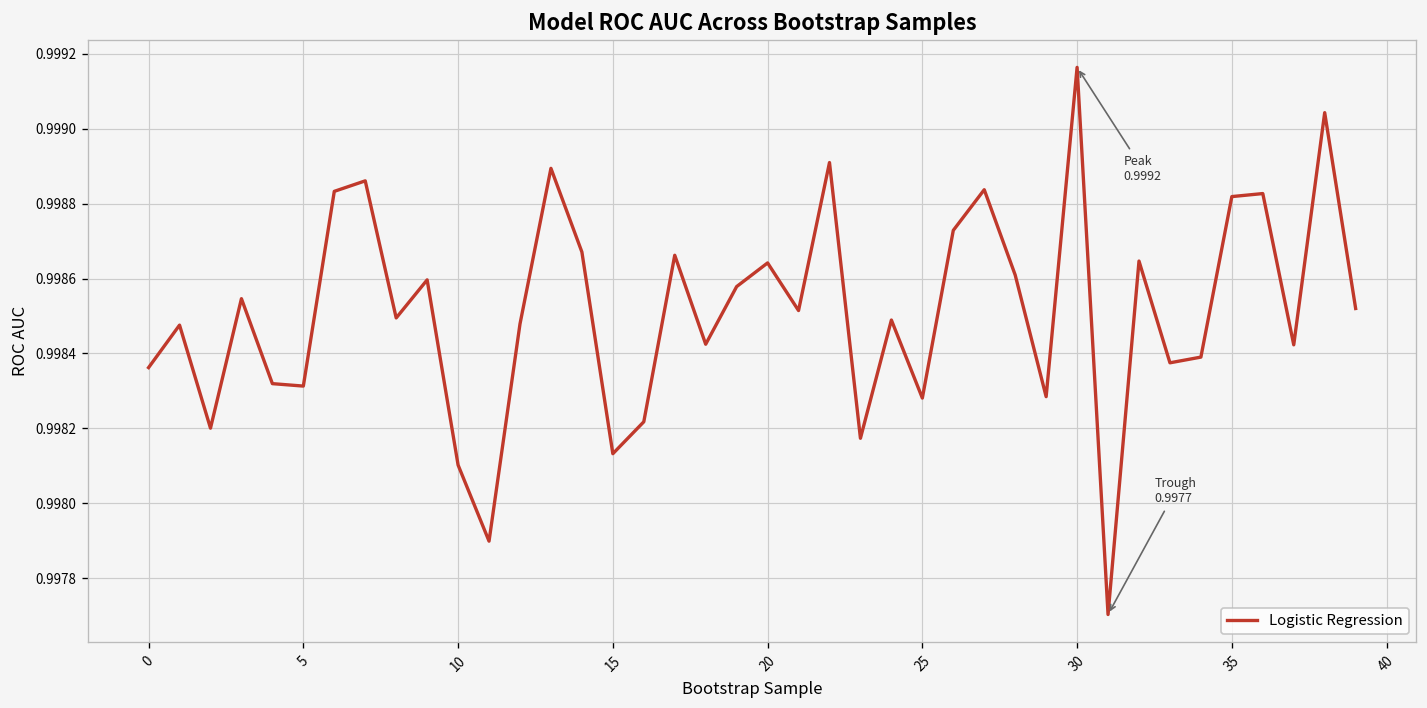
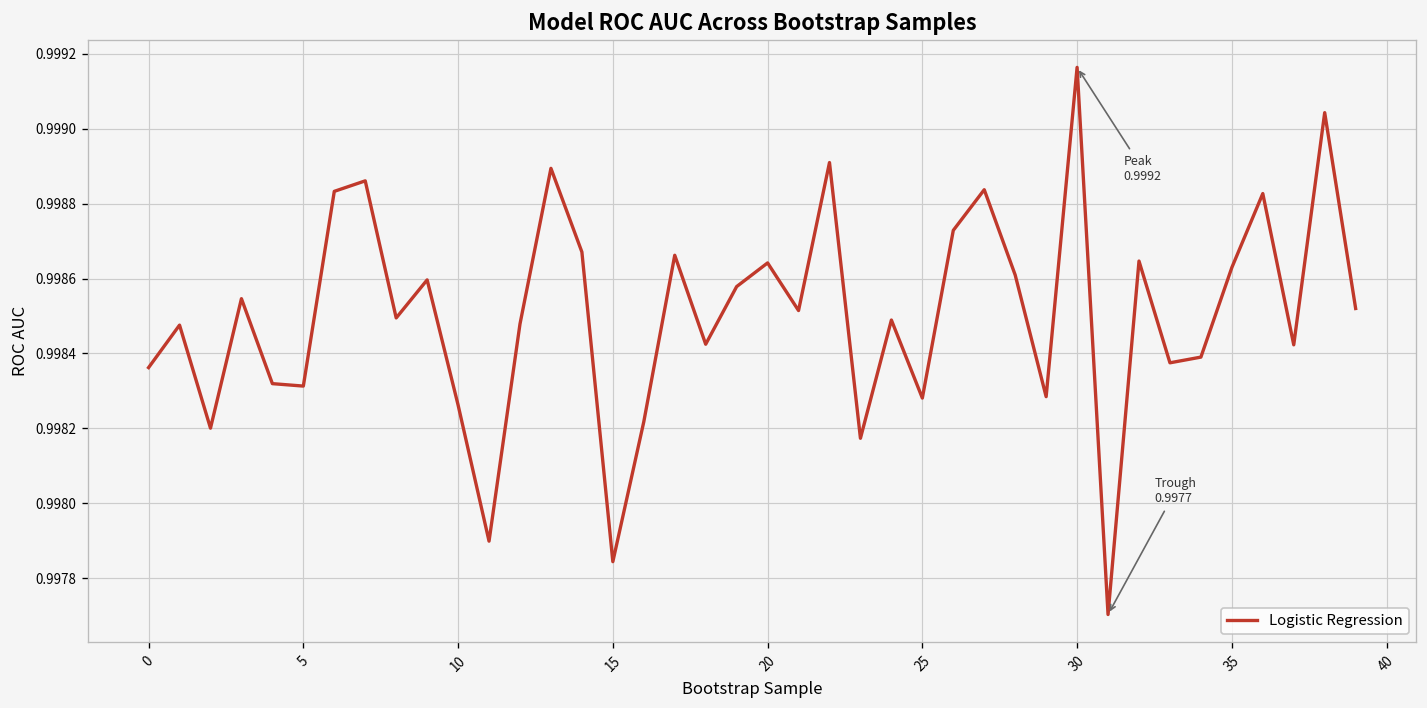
  {
    "0": 0.99836,
    "5": 0.99831,
-   "10": 0.99810,
-   "15": 0.99813,
+   "10": 0.99826,
+   "15": 0.99784,
    "20": 0.99864,
    "25": 0.99828,
-   "35": 0.99882
+   "35": 0.99863
  }
